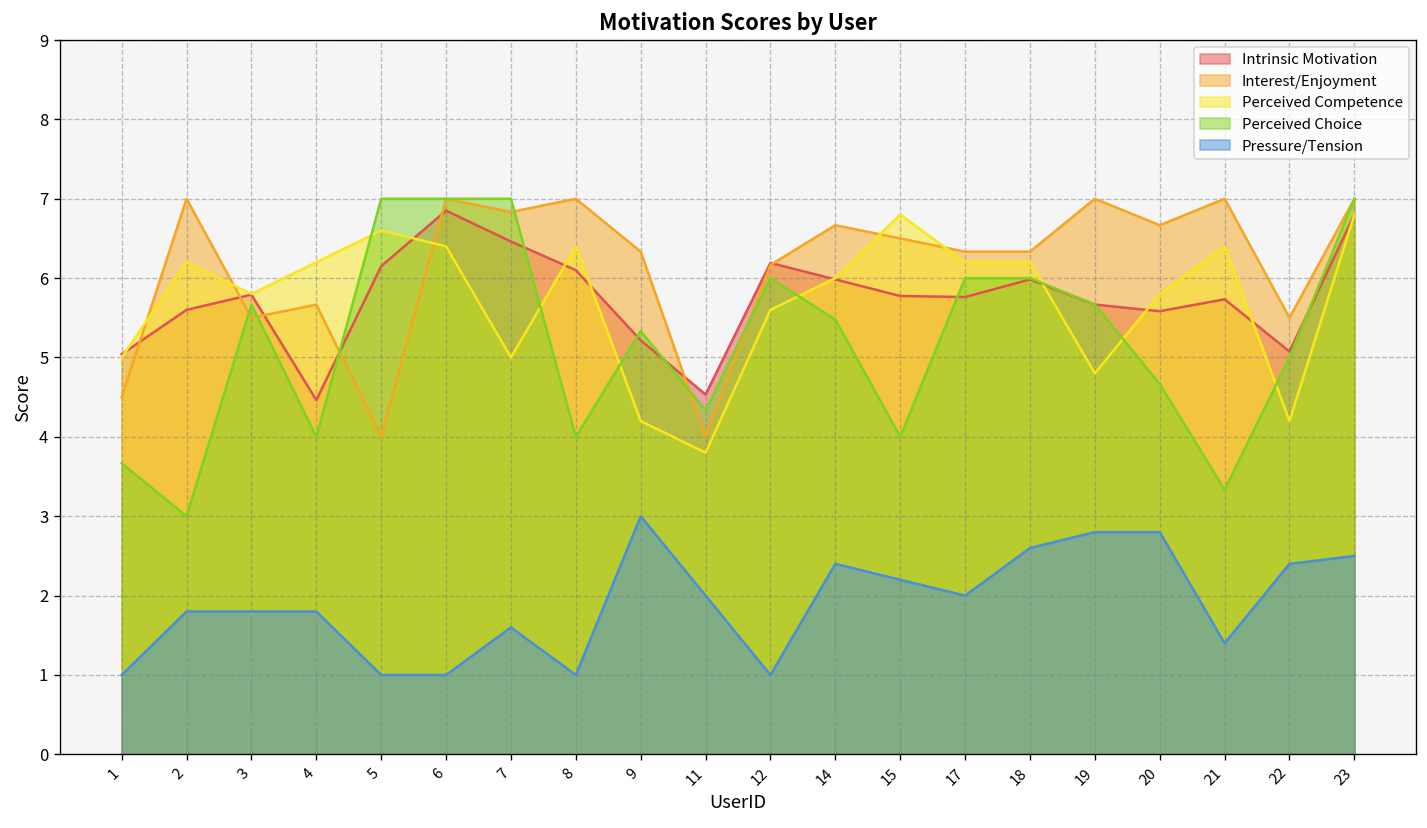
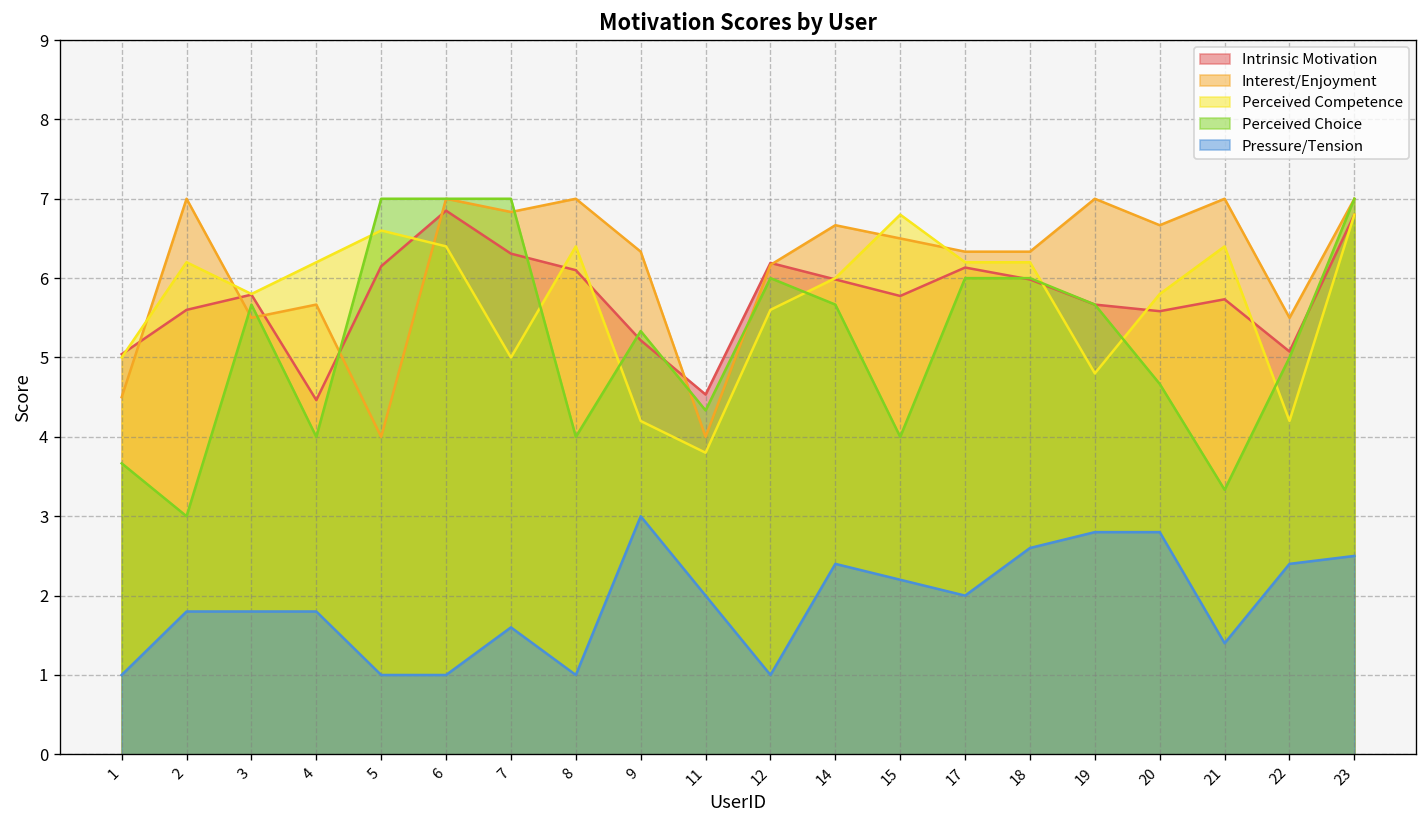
  {
    "Intrinsic Motivation": {
      "1": 5.0,
      "2": 5.6,
      "4": 4.5,
      "5": 6.2,
      "6": 6.9,
-     "7": 6.5,
+     "7": 6.3,
      "8": 6.1,
      "9": 5.2,
      "11": 4.5,
      "15": 5.8,
-     "17": 5.8,
+     "17": 6.1,
      "20": 5.6,
      "21": 5.7,
      "22": 5.1
    },
    "Perceived Choice": {
      "1": 3.7,
      "2": 3.0,
      "3": 5.7,
      "4": 4.0,
      "5": 7.0,
      "7": 7.0,
      "8": 4.0,
      "9": 5.3,
      "11": 4.3,
      "12": 6.0,
-     "14": 5.5,
+     "14": 5.7,
      "15": 4.0,
      "17": 6.0,
      "20": 4.7,
      "21": 3.3,
      "22": 5.0
    },
    "Pressure/Tension": {
      "1": 1.0,
      "2": 1.8,
      "3": 1.8,
      "4": 1.8,
      "5": 1.0,
      "6": 1.0,
      "7": 1.6,
      "8": 1.0,
      "9": 3.0,
      "11": 2.0,
      "12": 1.0,
      "14": 2.4,
      "15": 2.2,
      "17": 2.0,
      "18": 2.6,
      "19": 2.8,
      "20": 2.8,
      "21": 1.4,
      "22": 2.4,
      "23": 2.5
    }
  }
